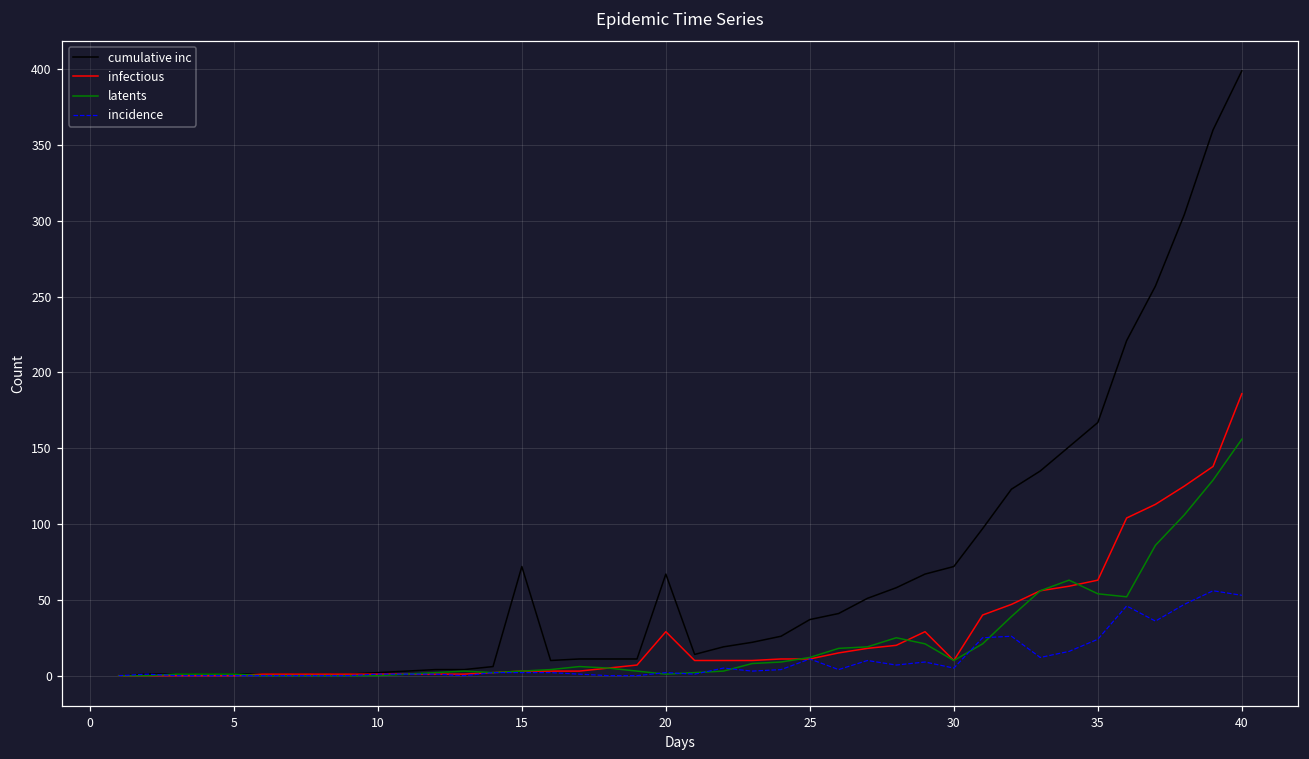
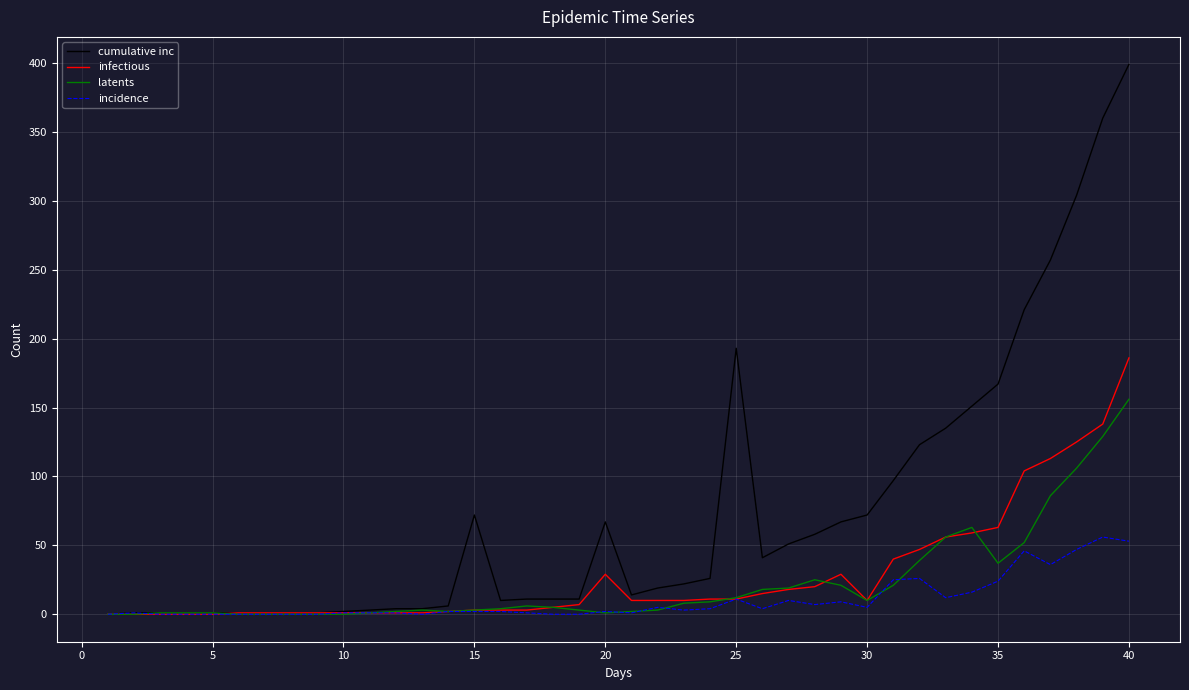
  {
    "cumulative inc": {
      "15": 72,
      "20": 67,
-     "25": 37,
+     "25": 193,
      "30": 72,
      "35": 167,
      "40": 399
    },
    "infectious": {
      "20": 29,
      "35": 63,
      "40": 186
    },
    "latents": {
-     "35": 54,
+     "35": 37,
      "40": 156
    },
    "incidence": {
      "30": 5,
      "35": 24,
      "40": 53
    }
  }
